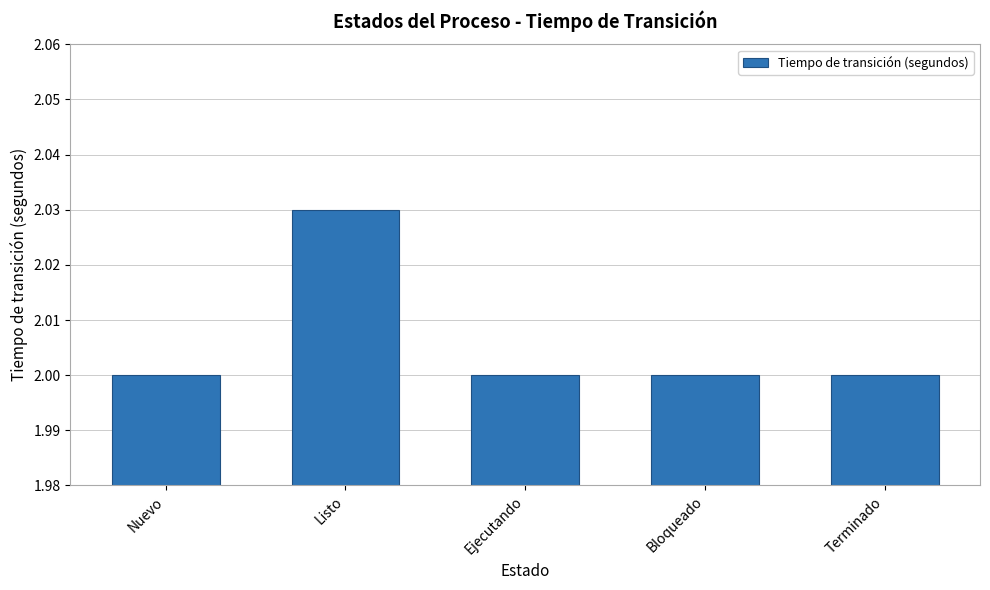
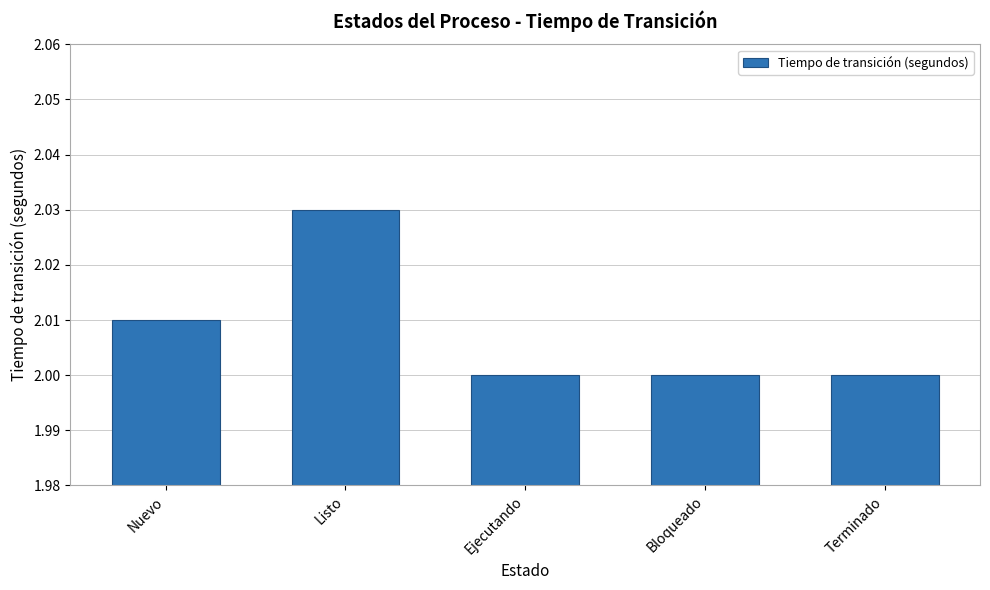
  {
-   "Nuevo": 2.00,
+   "Nuevo": 2.01,
    "Listo": 2.03,
    "Ejecutando": 2.00,
    "Bloqueado": 2.00,
    "Terminado": 2.00
  }
